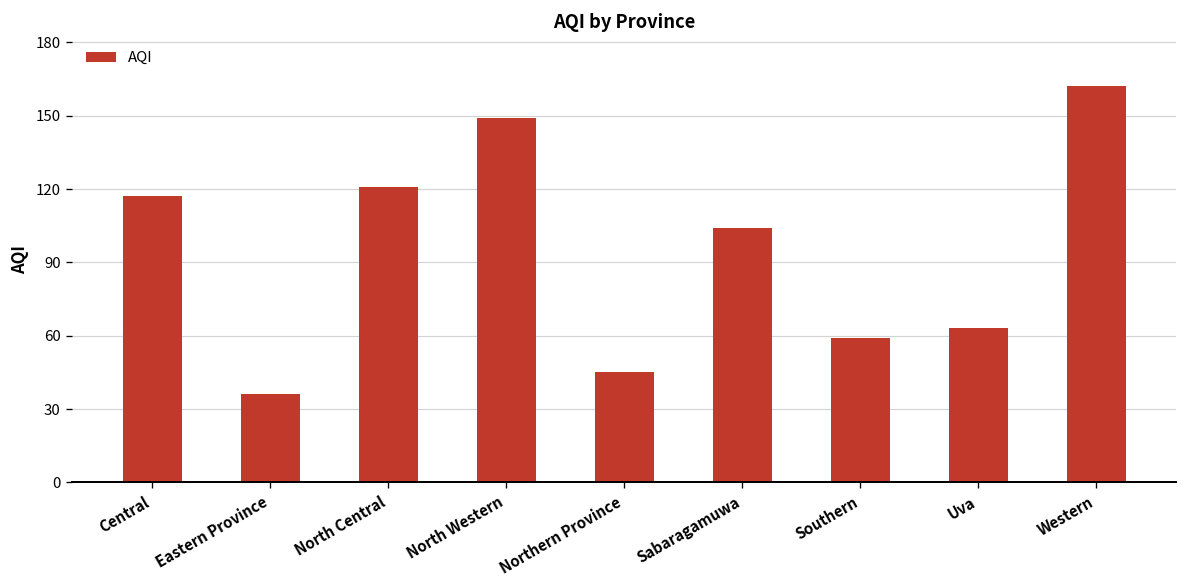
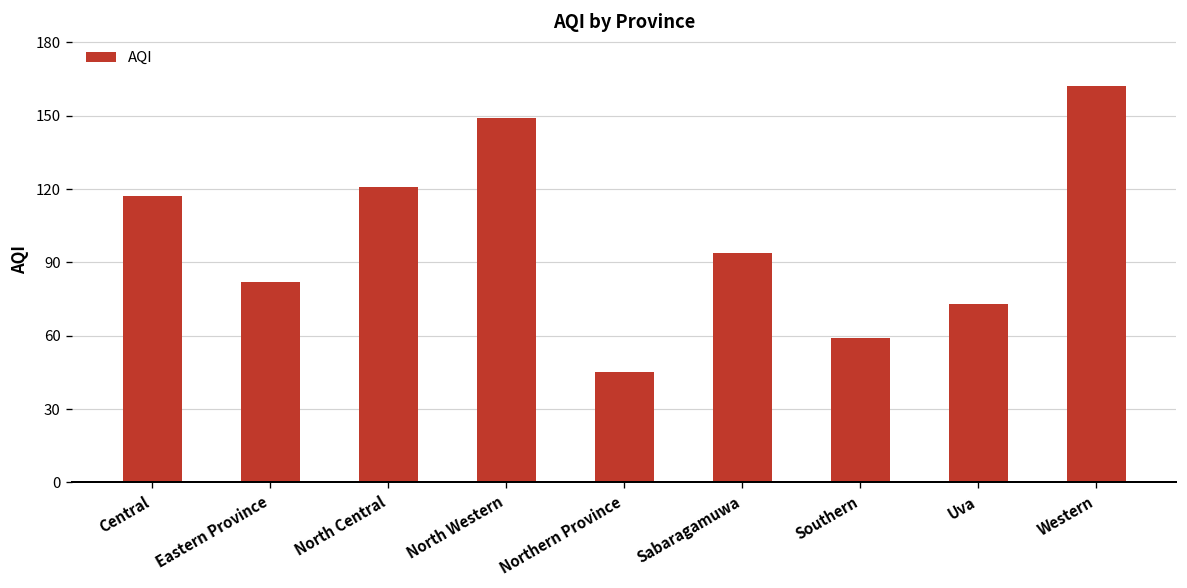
  {
    "Central": 117,
-   "Eastern Province": 36,
+   "Eastern Province": 82,
    "North Central": 121,
    "North Western": 149,
    "Northern Province": 45,
-   "Sabaragamuwa": 104,
+   "Sabaragamuwa": 94,
    "Southern": 59,
-   "Uva": 63,
+   "Uva": 73,
    "Western": 162
  }
